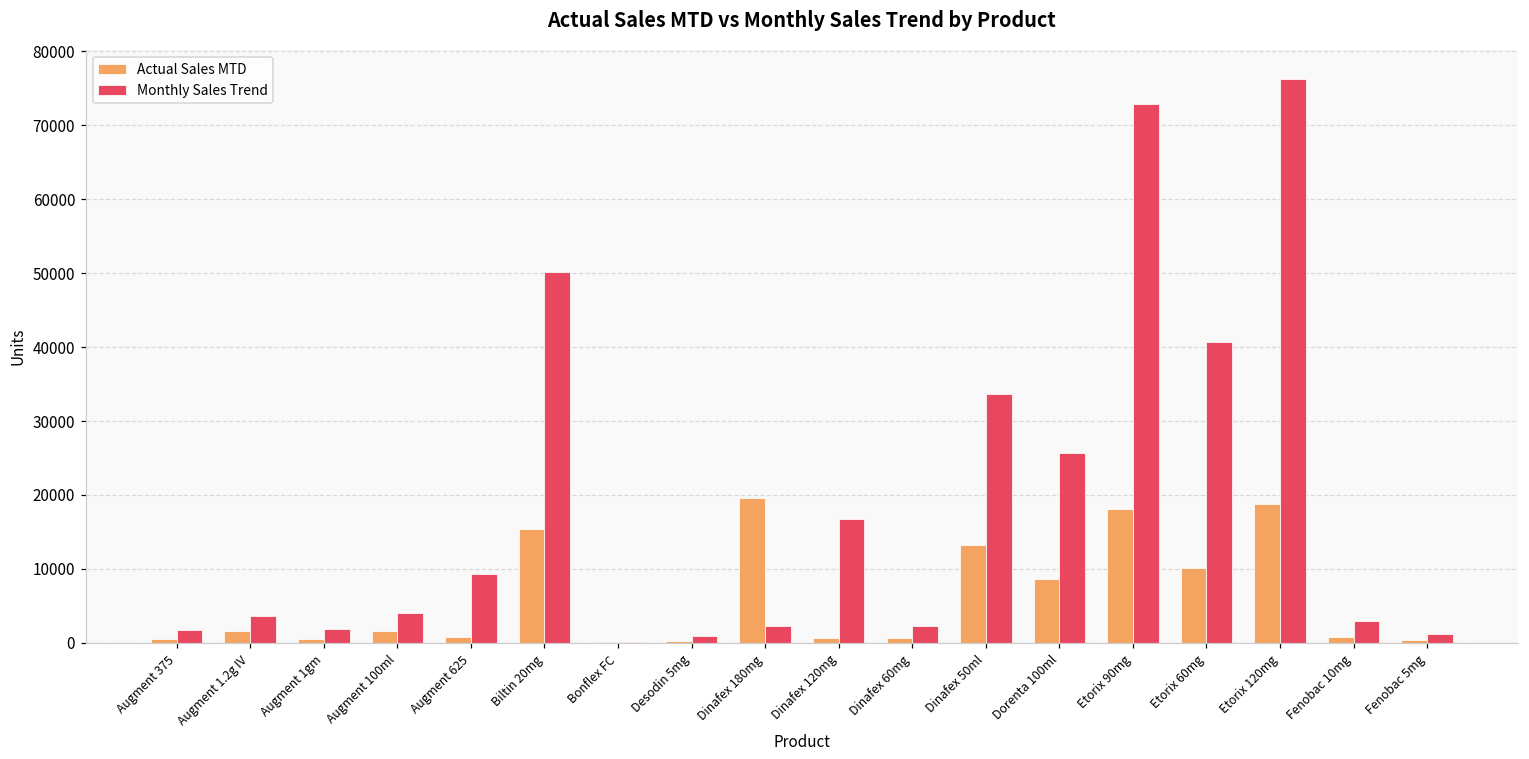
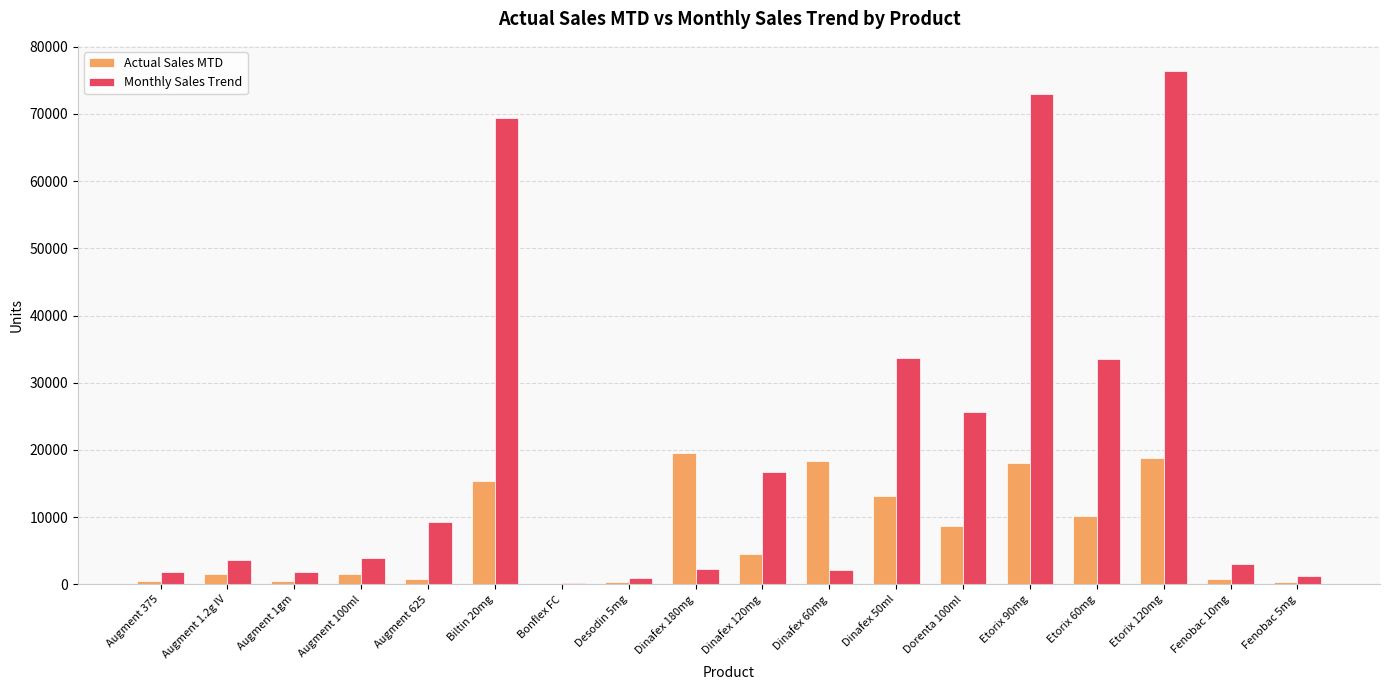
  {
    "Actual Sales MTD": {
      "Augment 375": 1000,
      "Augment 1.2g IV": 2000,
      "Augment 1gm": 1000,
      "Augment 100ml": 2000,
      "Augment 625": 1000,
      "Biltin 20mg": 15000,
      "Dinafex 180mg": 20000,
-     "Dinafex 120mg": 1000,
-     "Dinafex 60mg": 1000,
+     "Dinafex 120mg": 5000,
+     "Dinafex 60mg": 18000,
      "Dinafex 50ml": 13000,
      "Dorenta 100ml": 9000,
      "Etorix 90mg": 18000,
      "Etorix 60mg": 10000,
      "Etorix 120mg": 19000,
      "Fenobac 10mg": 1000
    },
    "Monthly Sales Trend": {
      "Augment 375": 2000,
      "Augment 1.2g IV": 4000,
      "Augment 1gm": 2000,
      "Augment 100ml": 4000,
      "Augment 625": 9000,
-     "Biltin 20mg": 50000,
+     "Biltin 20mg": 69000,
      "Desodin 5mg": 1000,
      "Dinafex 180mg": 2000,
      "Dinafex 120mg": 17000,
      "Dinafex 60mg": 2000,
      "Dinafex 50ml": 34000,
      "Dorenta 100ml": 26000,
      "Etorix 90mg": 73000,
-     "Etorix 60mg": 41000,
+     "Etorix 60mg": 34000,
      "Etorix 120mg": 76000,
      "Fenobac 10mg": 3000,
      "Fenobac 5mg": 1000
    }
  }
